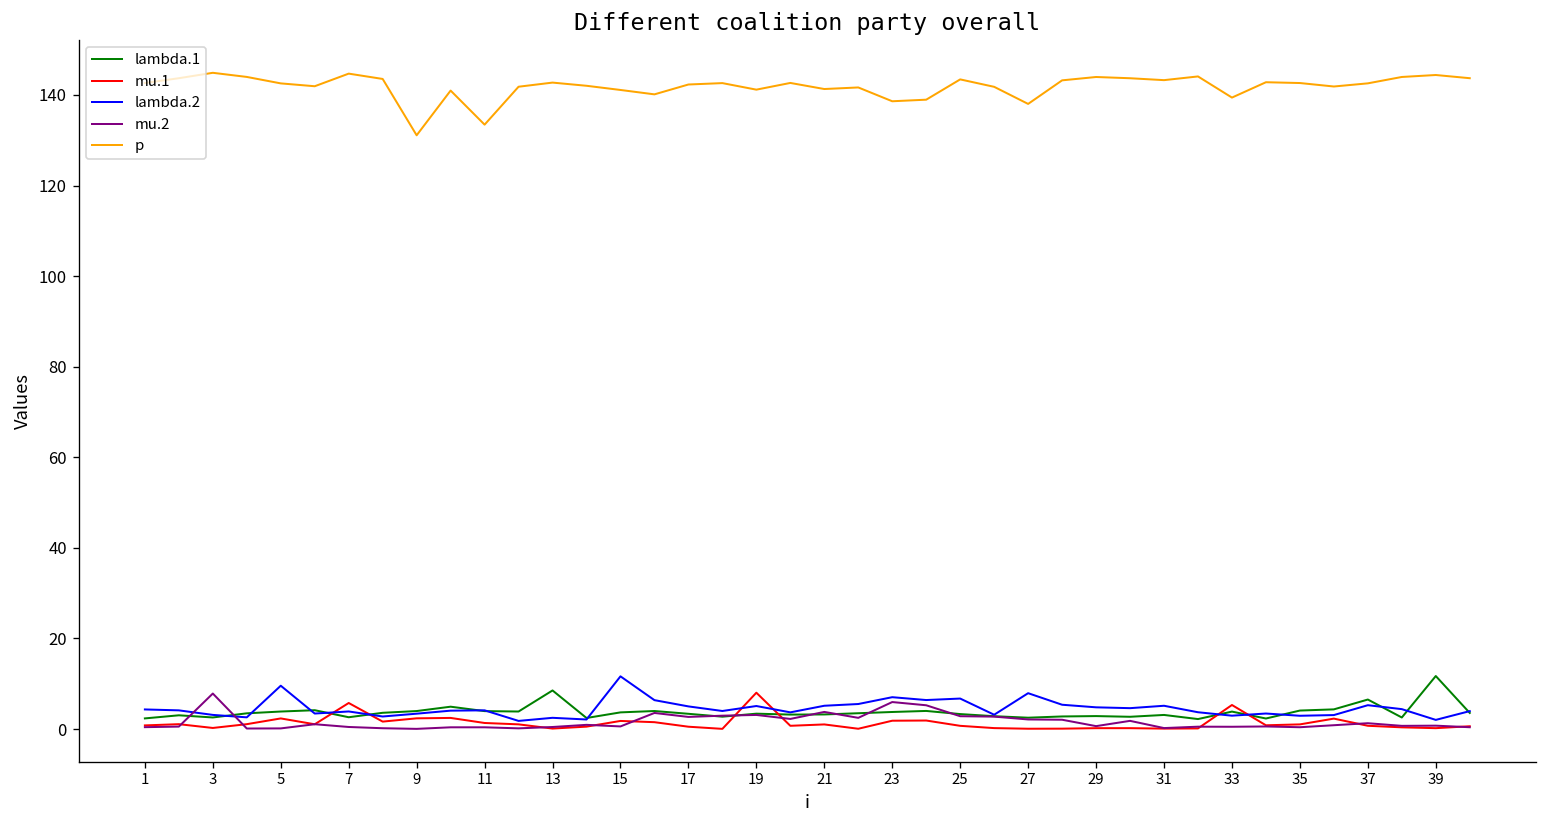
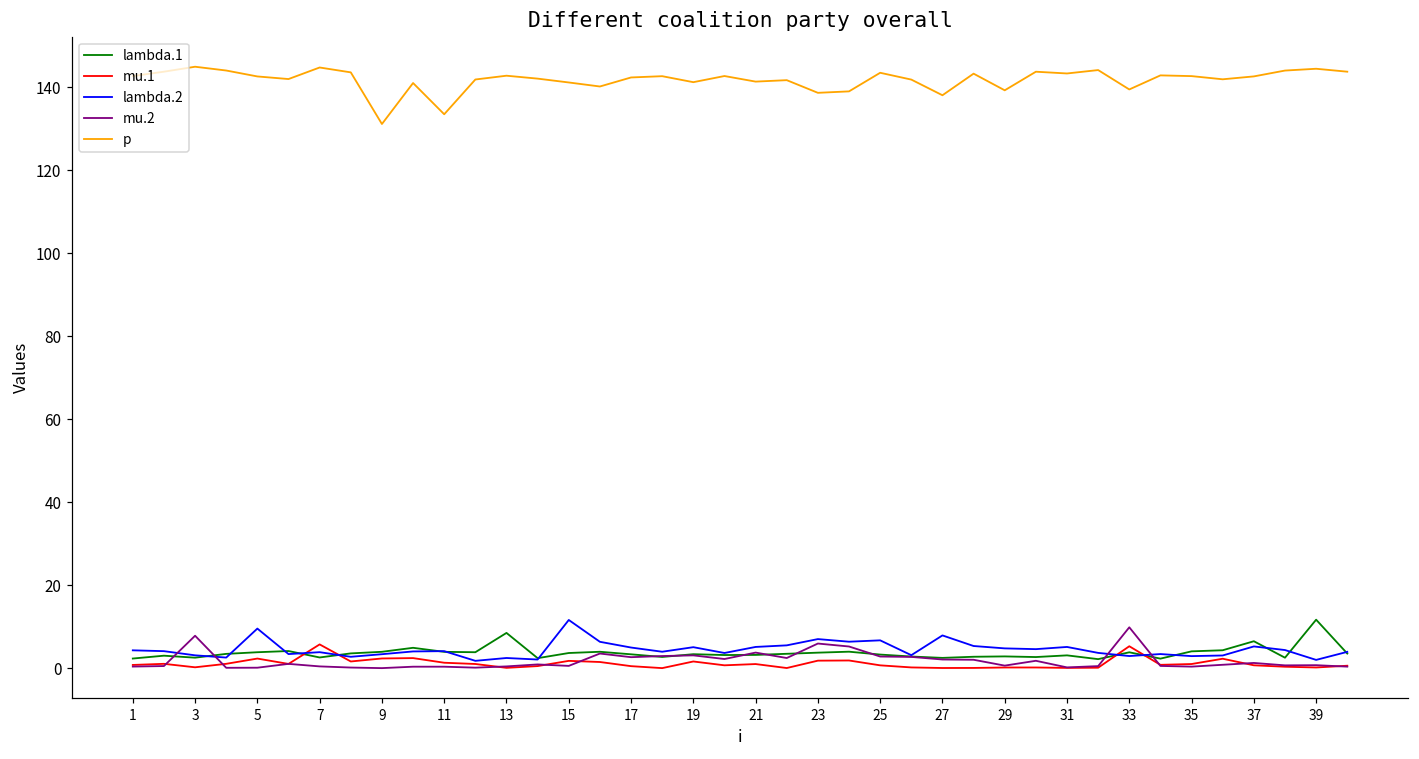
  {
    "lambda.1": {
      "1": 2,
      "5": 4,
      "7": 3,
      "13": 9,
      "15": 4,
      "17": 3,
      "23": 4,
      "29": 3,
      "31": 3,
      "33": 4,
      "35": 4,
      "37": 7,
      "39": 12
    },
    "mu.1": {
      "3": 0,
      "5": 2,
      "7": 6,
      "9": 2,
      "11": 1,
      "15": 2,
      "17": 1,
-     "19": 8,
+     "19": 2,
      "21": 1,
      "23": 2,
      "25": 1,
      "27": 0,
      "33": 5
    },
    "lambda.2": {
      "1": 4,
      "5": 10,
      "7": 4,
      "13": 2,
      "15": 12,
      "17": 5,
      "19": 5,
      "21": 5,
      "23": 7,
      "25": 7,
      "27": 8,
      "29": 5,
      "31": 5,
      "33": 3,
      "35": 3,
      "37": 5,
      "39": 2
    },
    "mu.2": {
      "3": 8,
      "5": 0,
      "7": 0,
      "9": 0,
      "11": 0,
      "15": 1,
      "17": 3,
      "23": 6,
-     "33": 1
+     "33": 10
    },
    "p": {
      "3": 145,
      "5": 143,
      "7": 145,
      "9": 131,
      "11": 133,
      "13": 143,
      "15": 141,
      "17": 142,
      "19": 141,
      "21": 141,
      "23": 139,
      "25": 143,
      "27": 138,
-     "29": 144,
+     "29": 139,
      "31": 143,
      "33": 139,
      "35": 143,
      "37": 143,
      "39": 144
    }
  }
